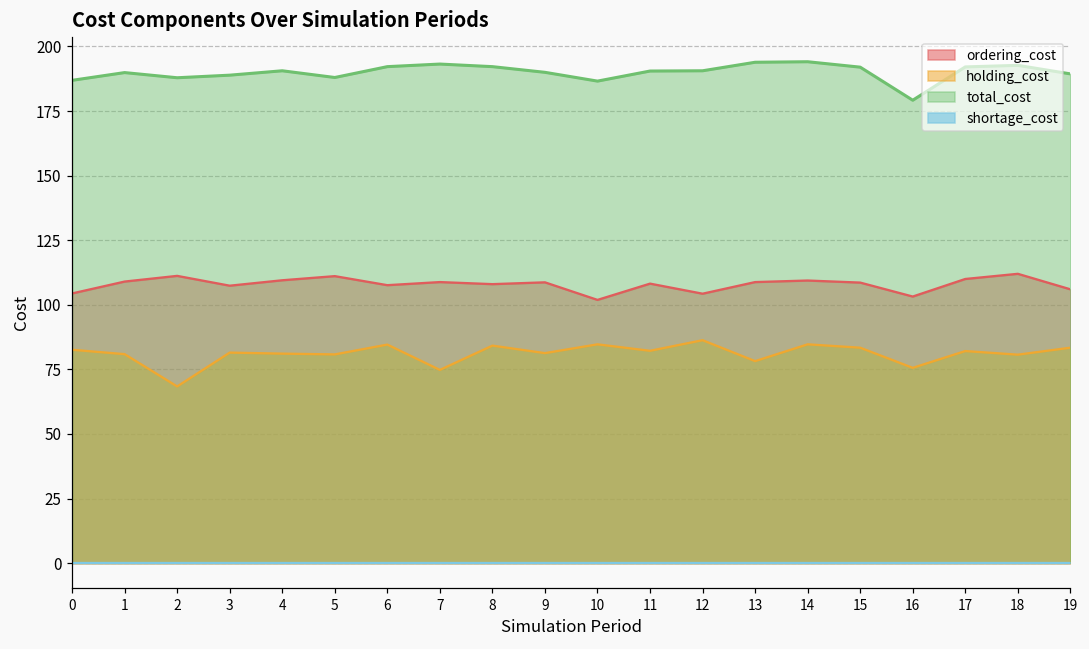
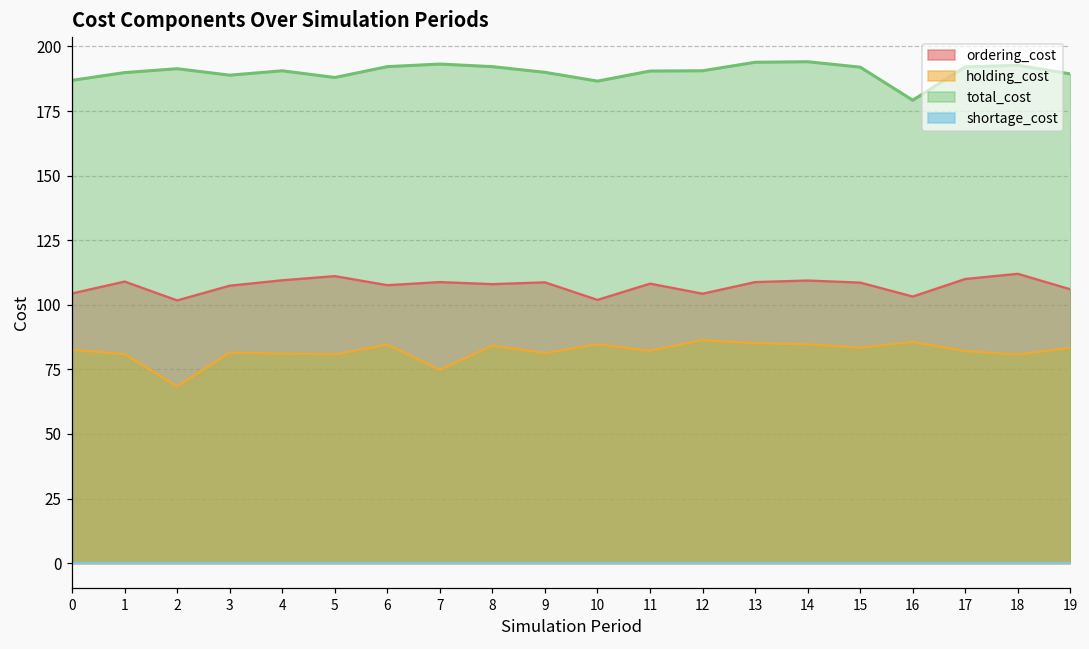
  {
    "ordering_cost": {
      "0": 104,
      "1": 109,
-     "2": 111,
+     "2": 102,
      "3": 107,
      "4": 110,
      "5": 111,
      "6": 108,
      "7": 109,
      "8": 108,
      "9": 109,
      "10": 102,
      "11": 108,
      "12": 104,
      "13": 109,
      "14": 109,
      "15": 109,
      "16": 103,
      "17": 110,
      "18": 112,
      "19": 106
    },
    "holding_cost": {
      "0": 83,
      "1": 81,
      "2": 68,
      "3": 82,
      "4": 81,
      "5": 81,
      "6": 85,
      "7": 75,
      "8": 84,
      "9": 81,
      "10": 85,
      "11": 82,
      "12": 86,
-     "13": 78,
+     "13": 85,
      "14": 85,
      "15": 83,
-     "16": 76,
+     "16": 86,
      "17": 82,
      "18": 81,
      "19": 83
    },
    "total_cost": {
      "0": 187,
      "1": 190,
-     "2": 188,
+     "2": 191,
      "3": 189,
      "4": 191,
      "5": 188,
      "6": 192,
      "7": 193,
      "8": 192,
      "9": 190,
      "10": 187,
      "11": 191,
      "12": 191,
      "13": 194,
      "14": 194,
      "15": 192,
      "16": 179,
      "19": 189
    },
    "shortage_cost": {
      "0": 0,
      "1": 0,
      "2": 0,
      "3": 0,
      "4": 0,
      "5": 0,
      "6": 0,
      "7": 0,
      "8": 0,
      "9": 0,
      "10": 0,
      "11": 0,
      "12": 0,
      "13": 0,
      "14": 0,
      "15": 0,
      "16": 0,
      "17": 0,
      "18": 0,
      "19": 0
    }
  }
